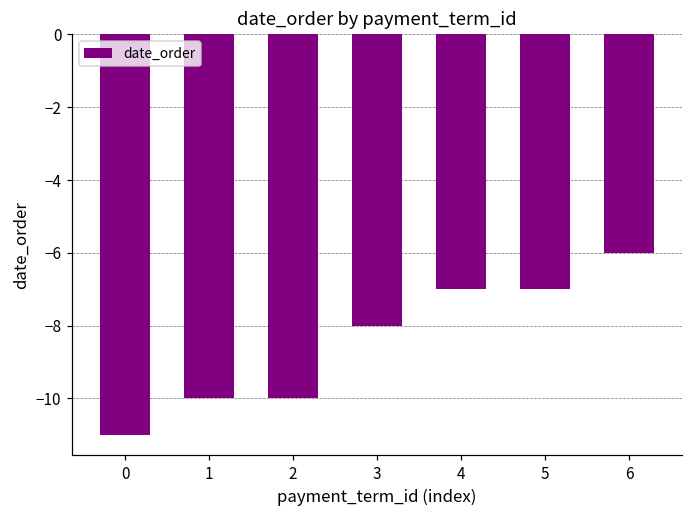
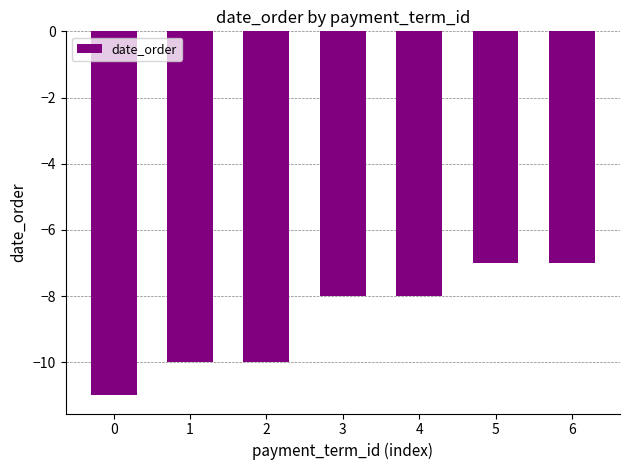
  {
    "0": -11,
    "1": -10,
    "2": -10,
    "3": -8,
-   "4": -7,
+   "4": -8,
    "5": -7,
-   "6": -6
+   "6": -7
  }
